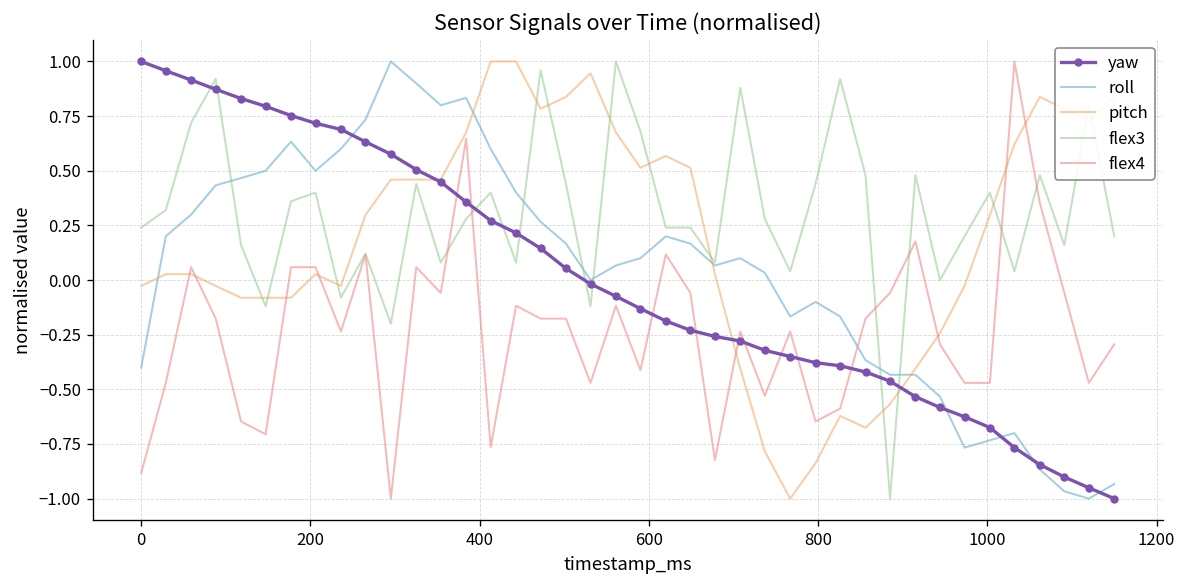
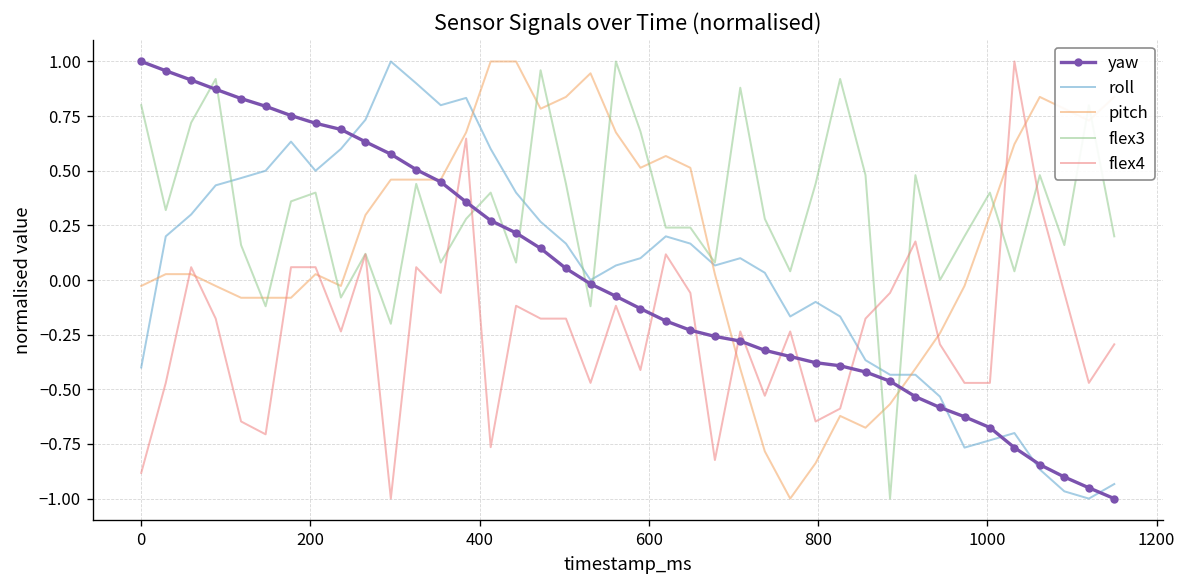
  {
    "yaw": {
      "0": 1.00
    },
    "roll": {
      "0": -0.40
    },
    "flex3": {
-     "0": 0.24
+     "0": 0.80
    }
  }
